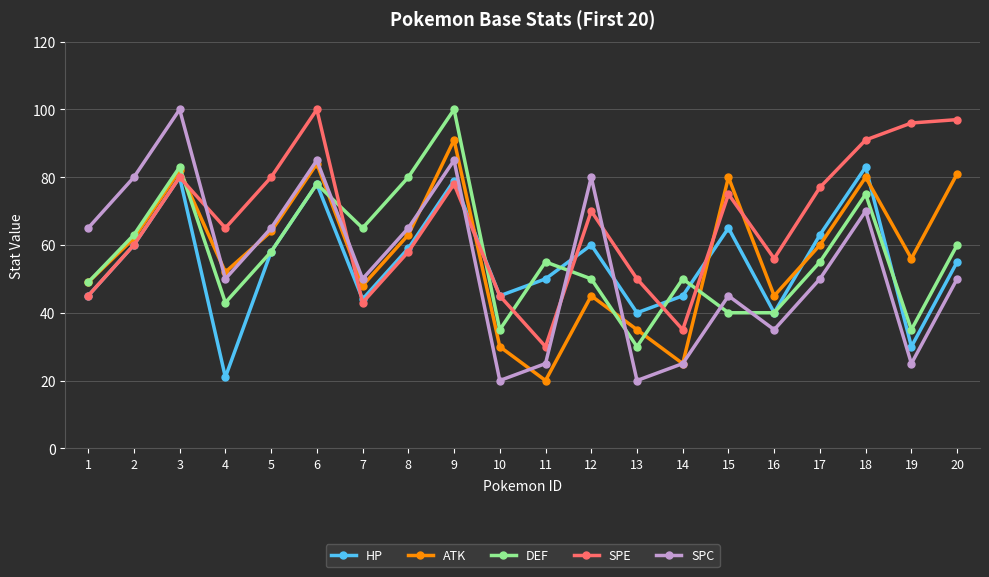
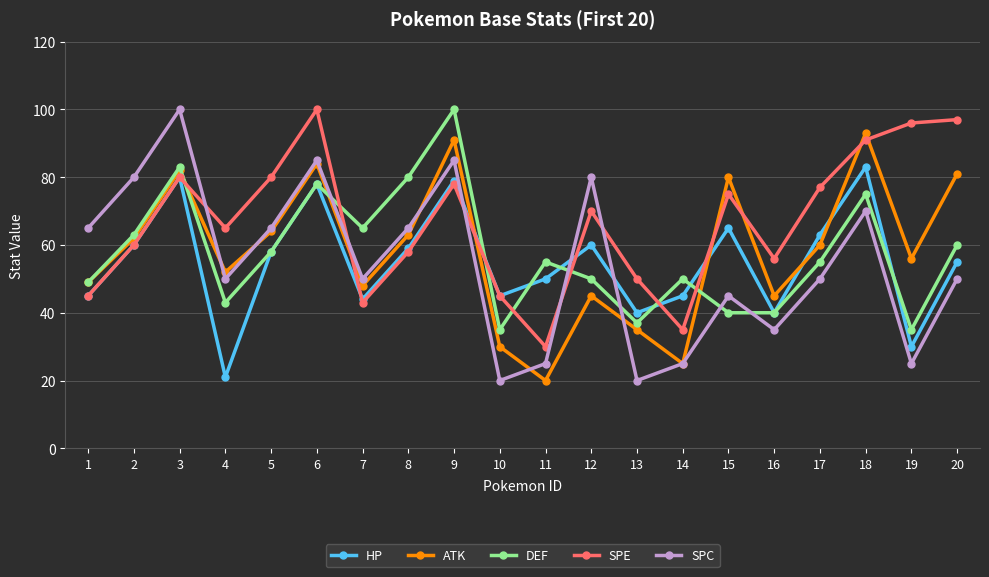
  {
    "HP": {
      "4": 21,
      "7": 44,
      "8": 59,
      "9": 79,
      "11": 50,
      "12": 60,
      "13": 40,
      "14": 45,
      "15": 65,
      "17": 63,
      "18": 83,
      "19": 30,
      "20": 55
    },
    "ATK": {
      "2": 62,
      "3": 82,
      "4": 52,
      "5": 64,
      "6": 84,
      "7": 48,
      "8": 63,
      "9": 91,
      "10": 30,
      "11": 20,
      "12": 45,
      "13": 35,
      "15": 80,
      "16": 45,
      "17": 60,
-     "18": 80,
+     "18": 93,
      "19": 56,
      "20": 81
    },
    "DEF": {
      "2": 63,
      "3": 83,
      "4": 43,
      "7": 65,
      "8": 80,
      "9": 100,
      "10": 35,
      "11": 55,
      "12": 50,
-     "13": 30,
+     "13": 37,
      "14": 50,
      "15": 40,
      "17": 55,
      "18": 75,
      "19": 35,
      "20": 60
    },
    "SPE": {
      "4": 65,
      "5": 80,
      "6": 100,
      "7": 43,
      "8": 58,
      "9": 78,
      "11": 30,
      "12": 70,
      "13": 50,
      "14": 35,
      "15": 75,
      "16": 56,
      "17": 77,
      "18": 91,
      "19": 96,
      "20": 97
    },
    "SPC": {
      "1": 65,
      "2": 80,
      "3": 100,
      "4": 50,
      "5": 65,
      "6": 85,
      "7": 50,
      "8": 65,
      "9": 85,
      "10": 20,
      "11": 25,
      "12": 80,
      "13": 20,
      "15": 45,
      "16": 35,
      "17": 50,
      "18": 70,
      "19": 25,
      "20": 50
    }
  }
